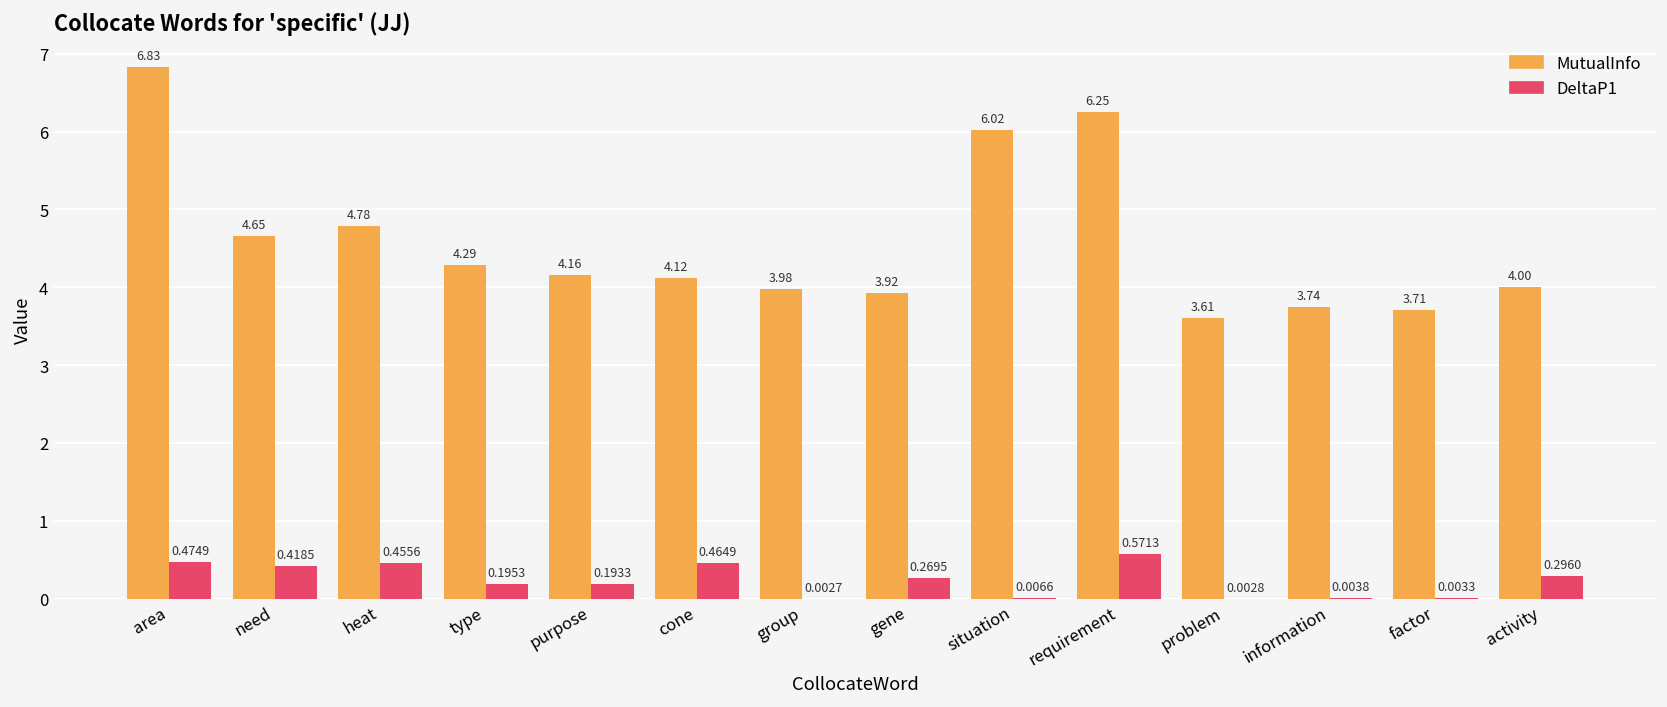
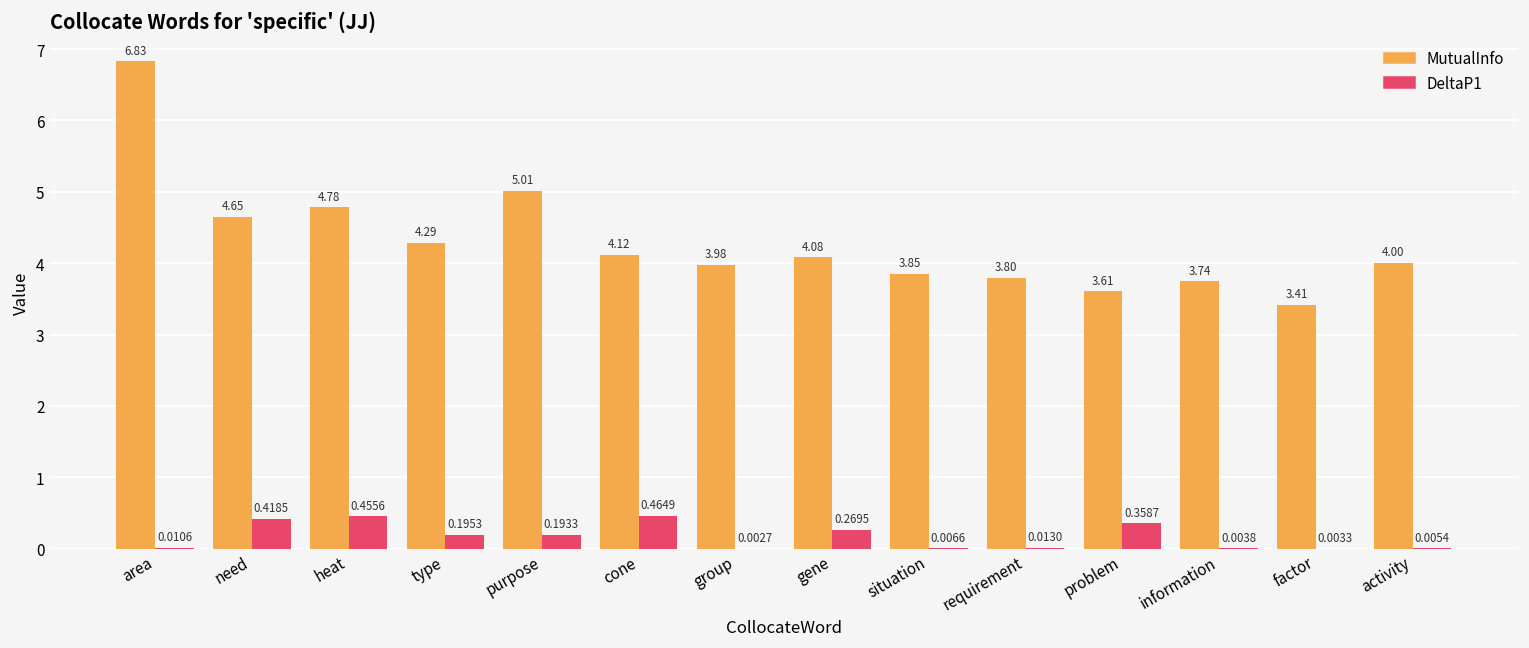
  {
    "MutualInfo": {
      "area": 6.83,
      "need": 4.65,
      "heat": 4.78,
      "type": 4.29,
-     "purpose": 4.16,
+     "purpose": 5.01,
      "cone": 4.12,
      "group": 3.98,
-     "gene": 3.92,
-     "situation": 6.02,
-     "requirement": 6.25,
+     "gene": 4.08,
+     "situation": 3.85,
+     "requirement": 3.80,
      "problem": 3.61,
      "information": 3.74,
-     "factor": 3.71,
+     "factor": 3.41,
      "activity": 4.00
    },
    "DeltaP1": {
-     "area": 0.4749,
+     "area": 0.0106,
      "need": 0.4185,
      "heat": 0.4556,
      "type": 0.1953,
      "purpose": 0.1933,
      "cone": 0.4649,
      "group": 0.0027,
      "gene": 0.2695,
      "situation": 0.0066,
-     "requirement": 0.5713,
-     "problem": 0.0028,
+     "requirement": 0.0130,
+     "problem": 0.3587,
      "information": 0.0038,
      "factor": 0.0033,
-     "activity": 0.2960
+     "activity": 0.0054
    }
  }
